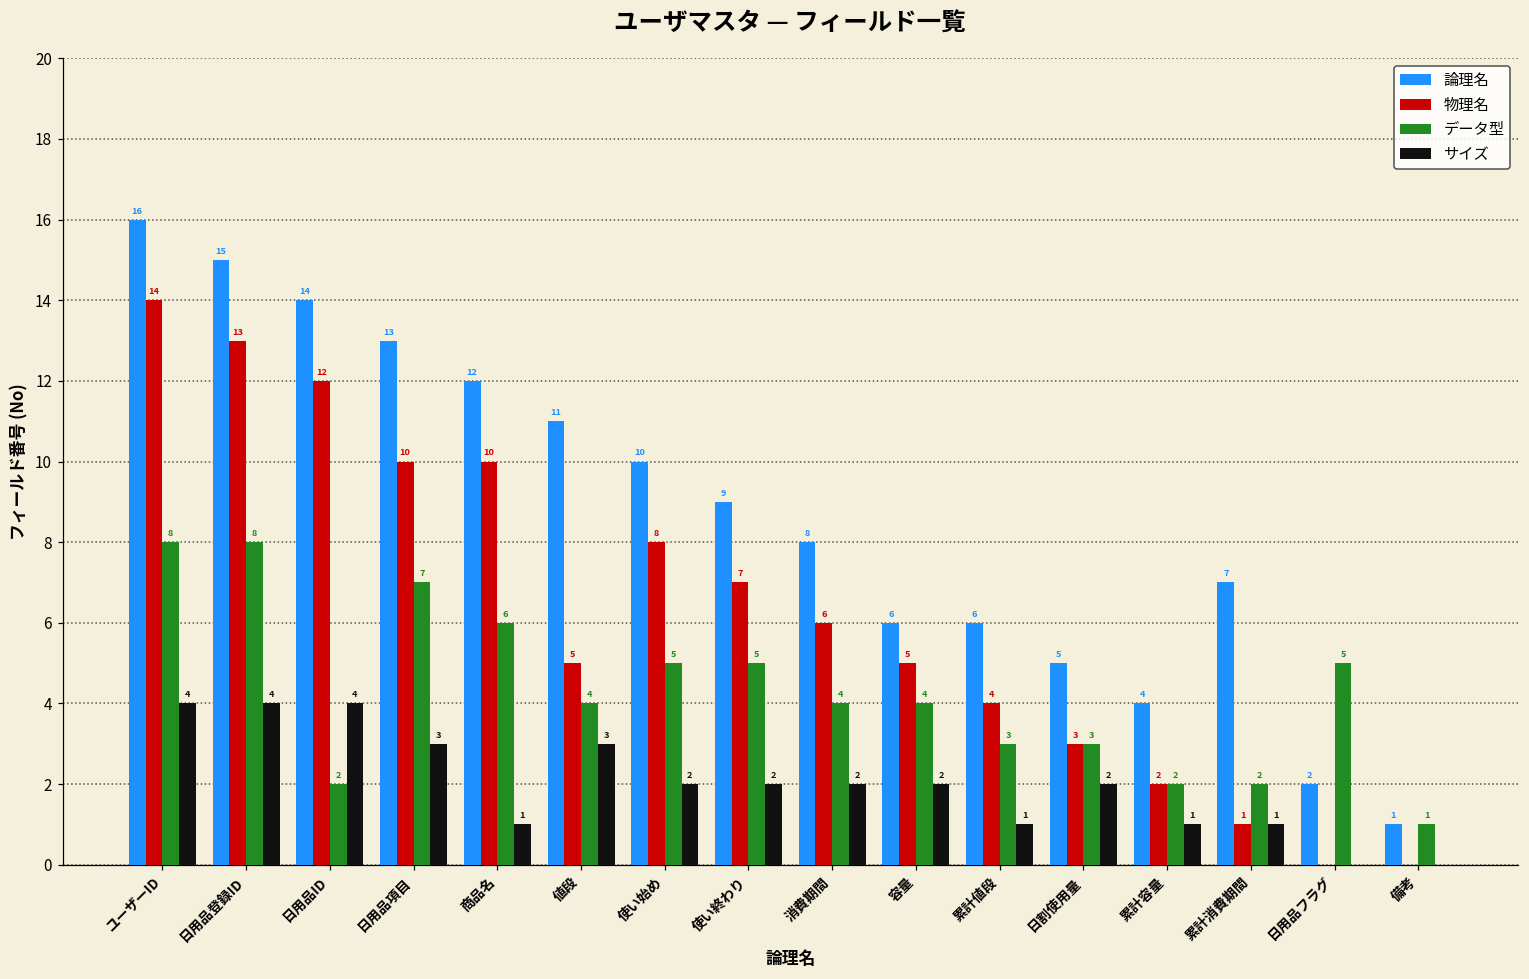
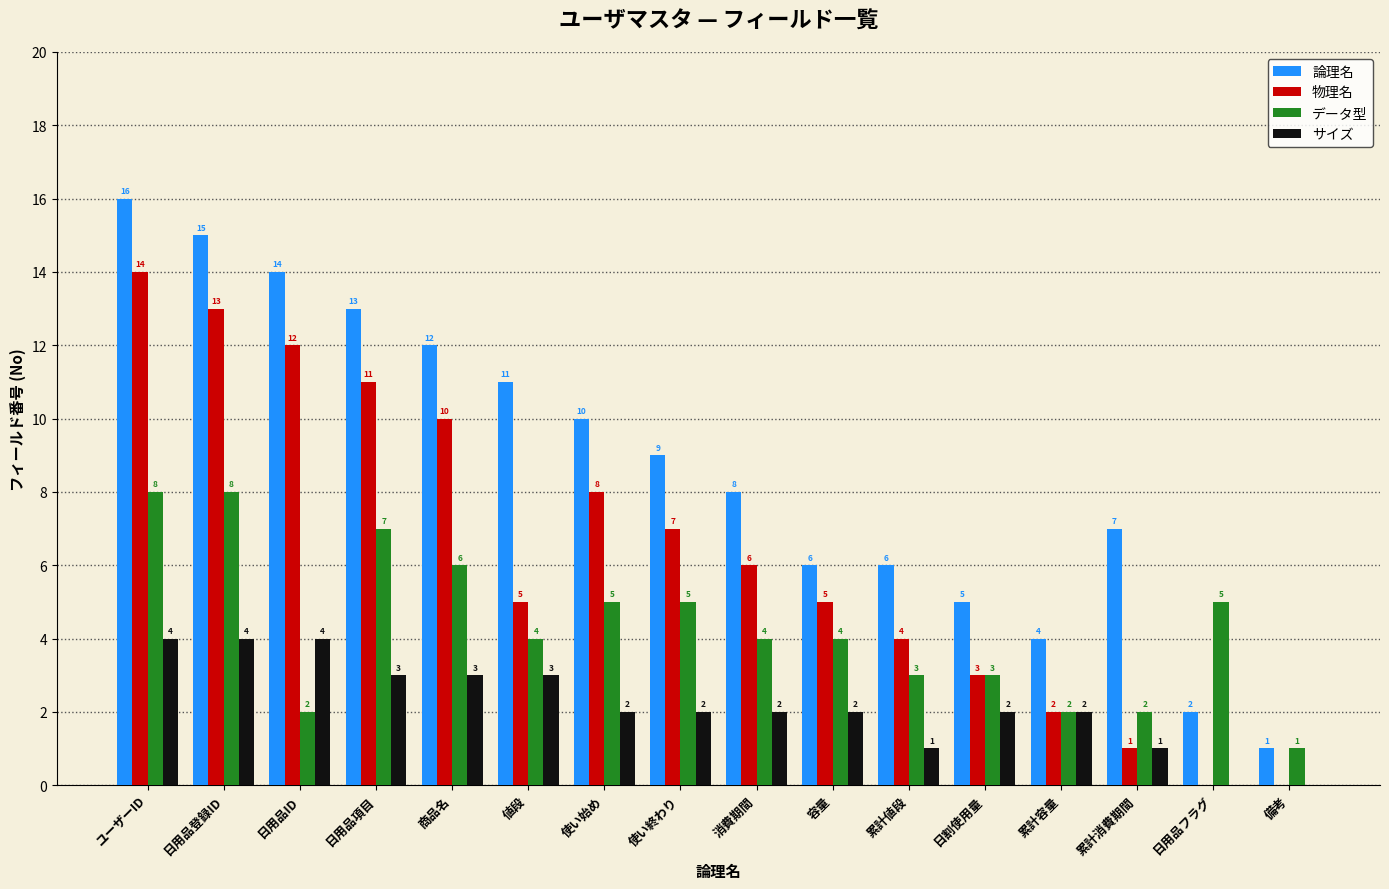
  {
    "論理名": {
      "ユーザーID": 16,
      "日用品登録ID": 15,
      "日用品ID": 14,
      "日用品項目": 13,
      "商品名": 12,
      "値段": 11,
      "使い始め": 10,
      "使い終わり": 9,
      "消費期間": 8,
      "容量": 6,
      "累計値段": 6,
      "日割使用量": 5,
      "累計容量": 4,
      "累計消費期間": 7,
      "日用品フラグ": 2,
      "備考": 1
    },
    "物理名": {
      "ユーザーID": 14,
      "日用品登録ID": 13,
      "日用品ID": 12,
-     "日用品項目": 10,
+     "日用品項目": 11,
      "商品名": 10,
      "値段": 5,
      "使い始め": 8,
      "使い終わり": 7,
      "消費期間": 6,
      "容量": 5,
      "累計値段": 4,
      "日割使用量": 3,
      "累計容量": 2,
      "累計消費期間": 1
    },
    "データ型": {
      "ユーザーID": 8,
      "日用品登録ID": 8,
      "日用品ID": 2,
      "日用品項目": 7,
      "商品名": 6,
      "値段": 4,
      "使い始め": 5,
      "使い終わり": 5,
      "消費期間": 4,
      "容量": 4,
      "累計値段": 3,
      "日割使用量": 3,
      "累計容量": 2,
      "累計消費期間": 2,
      "日用品フラグ": 5,
      "備考": 1
    },
    "サイズ": {
      "ユーザーID": 4,
      "日用品登録ID": 4,
      "日用品ID": 4,
      "日用品項目": 3,
-     "商品名": 1,
+     "商品名": 3,
      "値段": 3,
      "使い始め": 2,
      "使い終わり": 2,
      "消費期間": 2,
      "容量": 2,
      "累計値段": 1,
      "日割使用量": 2,
-     "累計容量": 1,
+     "累計容量": 2,
      "累計消費期間": 1
    }
  }
